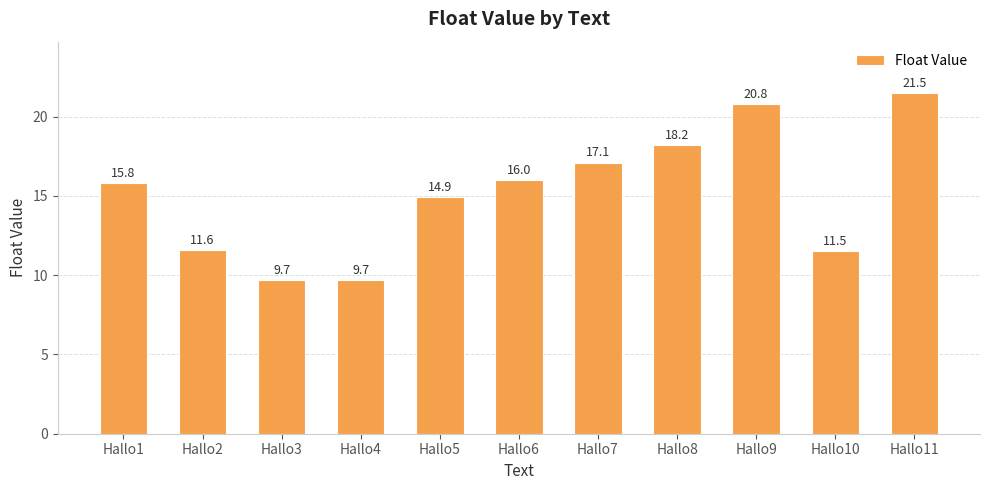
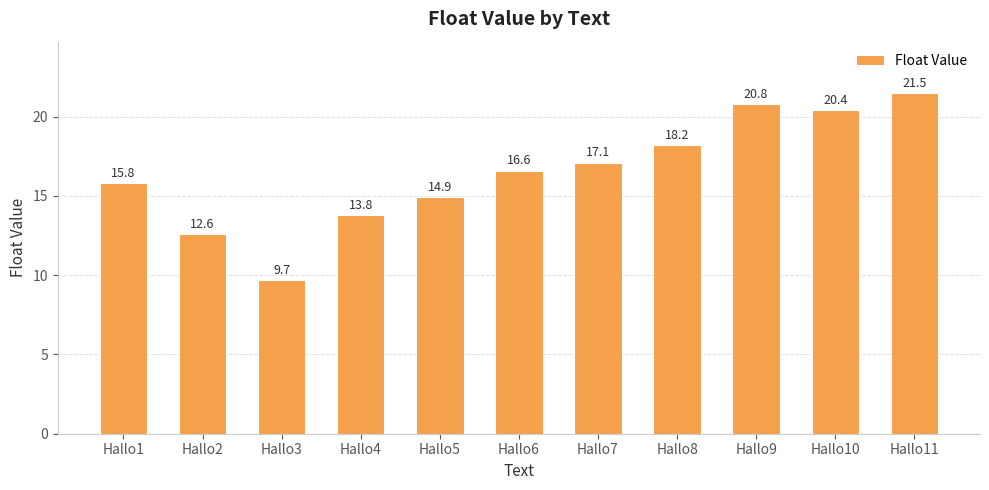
  {
    "Hallo1": 15.8,
-   "Hallo2": 11.6,
+   "Hallo2": 12.6,
    "Hallo3": 9.7,
-   "Hallo4": 9.7,
+   "Hallo4": 13.8,
    "Hallo5": 14.9,
-   "Hallo6": 16.0,
+   "Hallo6": 16.6,
    "Hallo7": 17.1,
    "Hallo8": 18.2,
    "Hallo9": 20.8,
-   "Hallo10": 11.5,
+   "Hallo10": 20.4,
    "Hallo11": 21.5
  }
